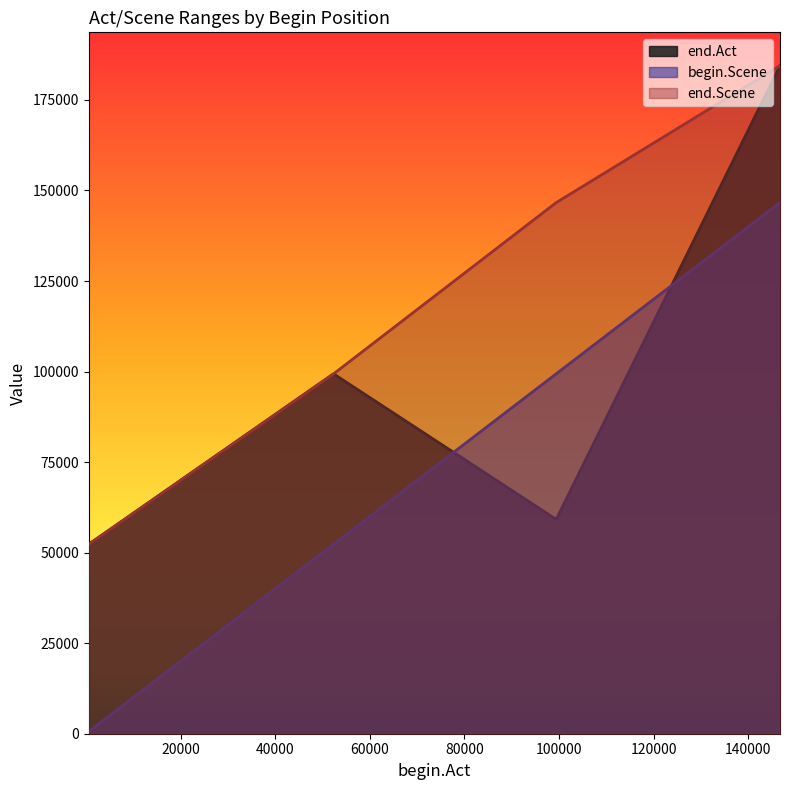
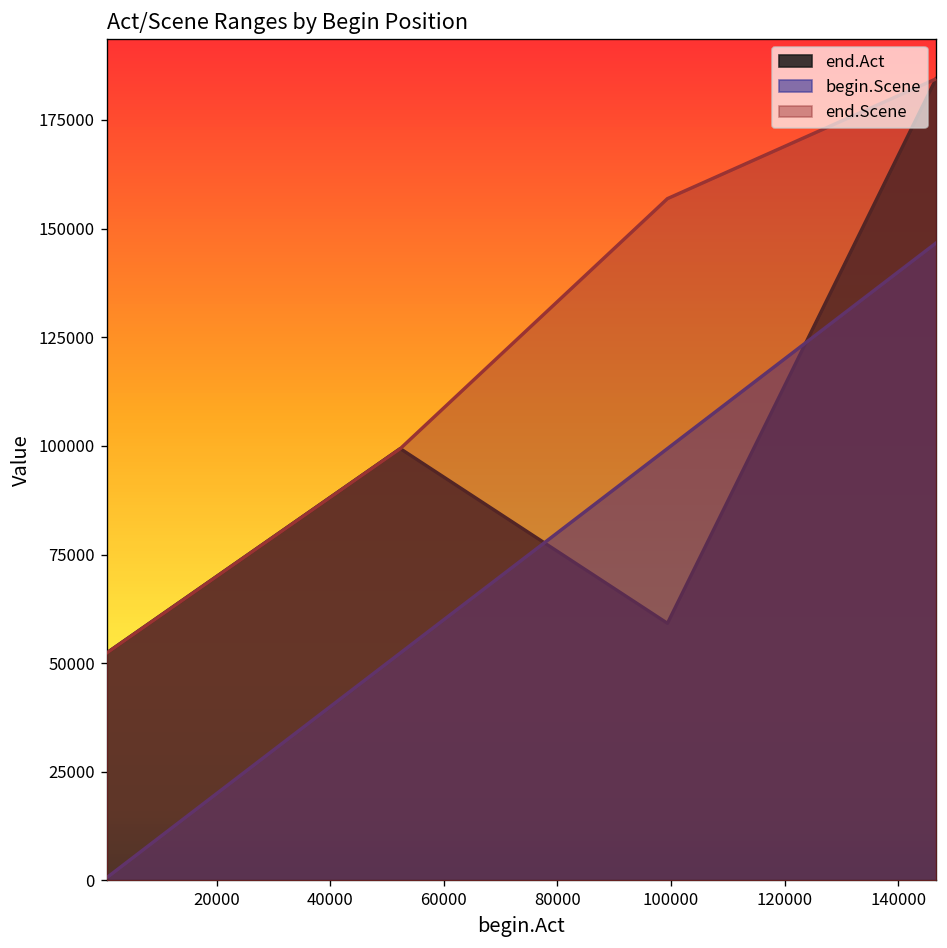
  {
    "end.Act": {
      "100000": 59000
    },
    "begin.Scene": {
      "100000": 99000
    },
    "end.Scene": {
-     "100000": 147000
+     "100000": 157000
    }
  }
